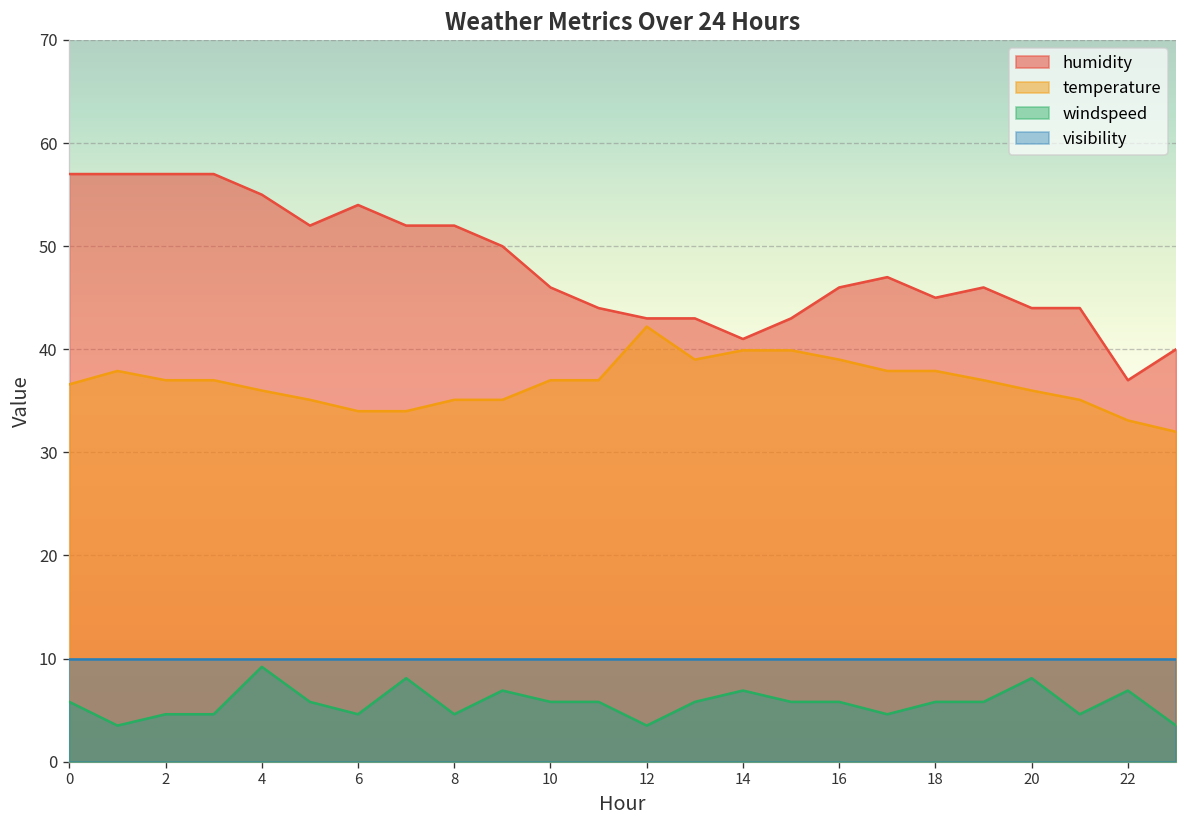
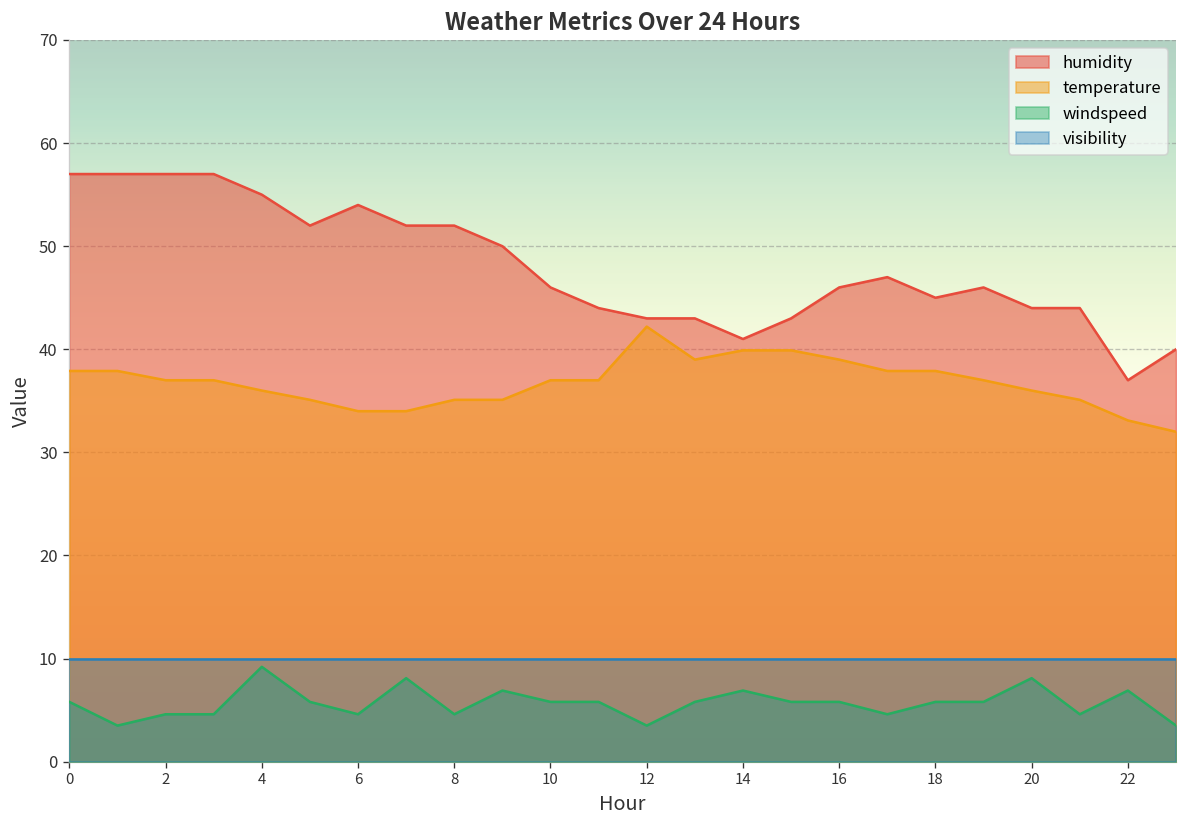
  {
    "humidity": {
      "0": 57,
      "2": 57,
      "4": 55,
      "6": 54,
      "8": 52,
      "10": 46,
      "12": 43,
      "14": 41,
      "16": 46,
      "18": 45,
      "20": 44,
      "22": 37
    },
    "temperature": {
-     "0": 37,
+     "0": 38,
      "2": 37,
      "4": 36,
      "6": 34,
      "8": 35,
      "10": 37,
      "12": 42,
      "14": 40,
      "16": 39,
      "18": 38,
      "20": 36,
      "22": 33
    },
    "windspeed": {
      "0": 6,
      "2": 5,
      "4": 9,
      "6": 5,
      "8": 5,
      "10": 6,
      "12": 4,
      "14": 7,
      "16": 6,
      "18": 6,
      "20": 8,
      "22": 7
    },
    "visibility": {
      "0": 10,
      "2": 10,
      "4": 10,
      "6": 10,
      "8": 10,
      "10": 10,
      "12": 10,
      "14": 10,
      "16": 10,
      "18": 10,
      "20": 10,
      "22": 10
    }
  }
